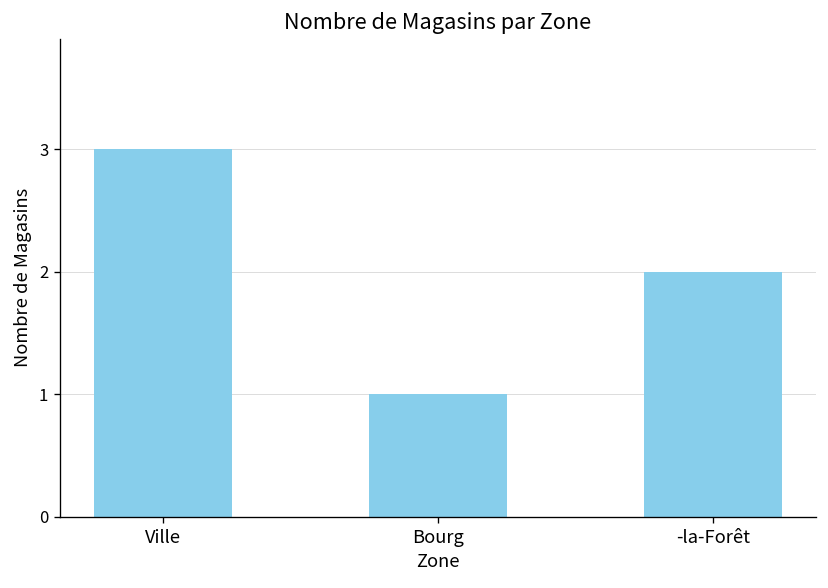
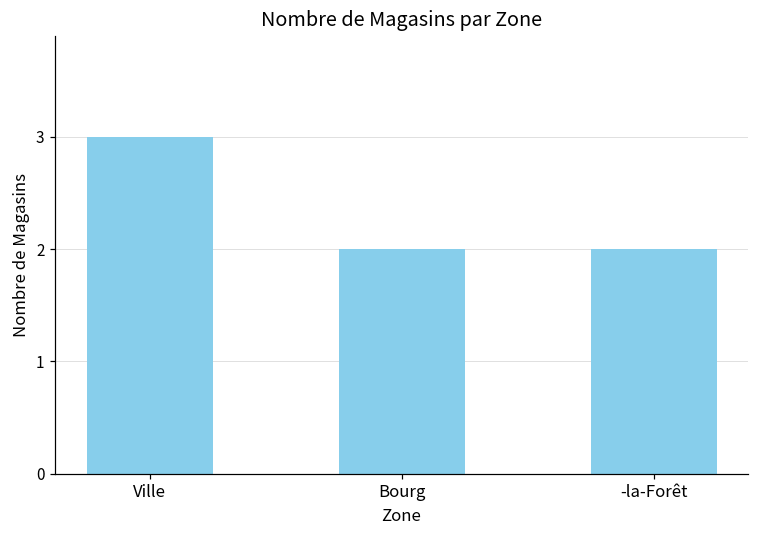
  {
    "Ville": 3,
-   "Bourg": 1,
+   "Bourg": 2,
    "-la-Forêt": 2
  }
